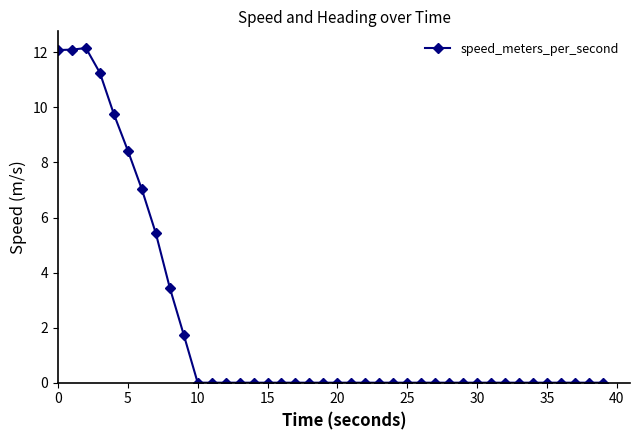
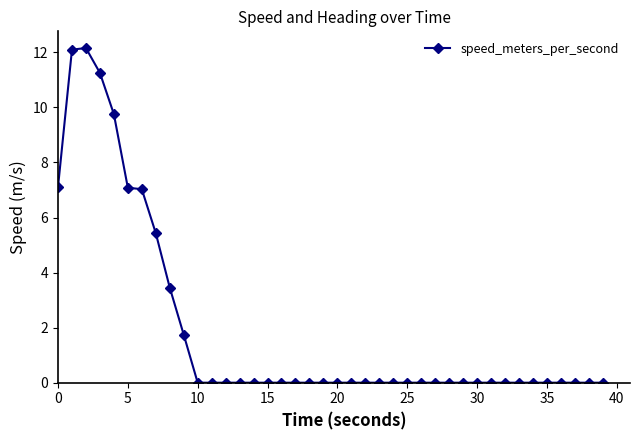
  {
-   "0": 12.1,
-   "5": 8.4,
+   "0": 7.1,
+   "5": 7.1,
    "10": 0.0,
    "15": 0.0,
    "20": 0.0,
    "25": 0.0,
    "30": 0.0,
    "35": 0.0
  }
